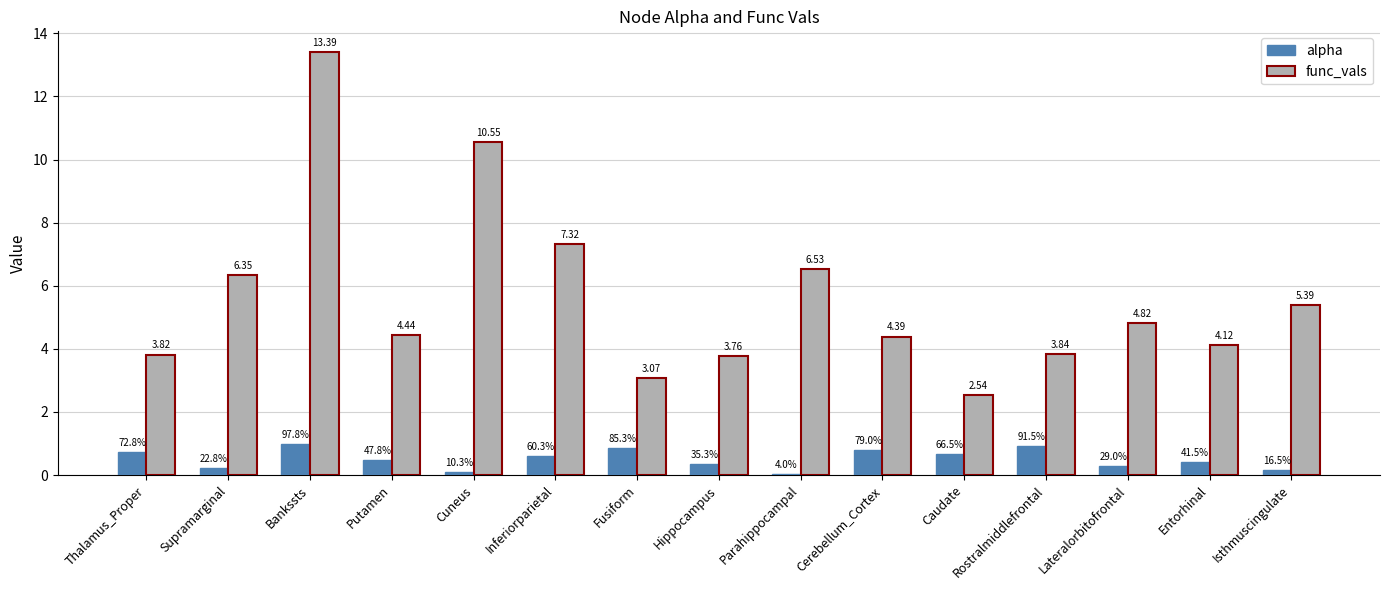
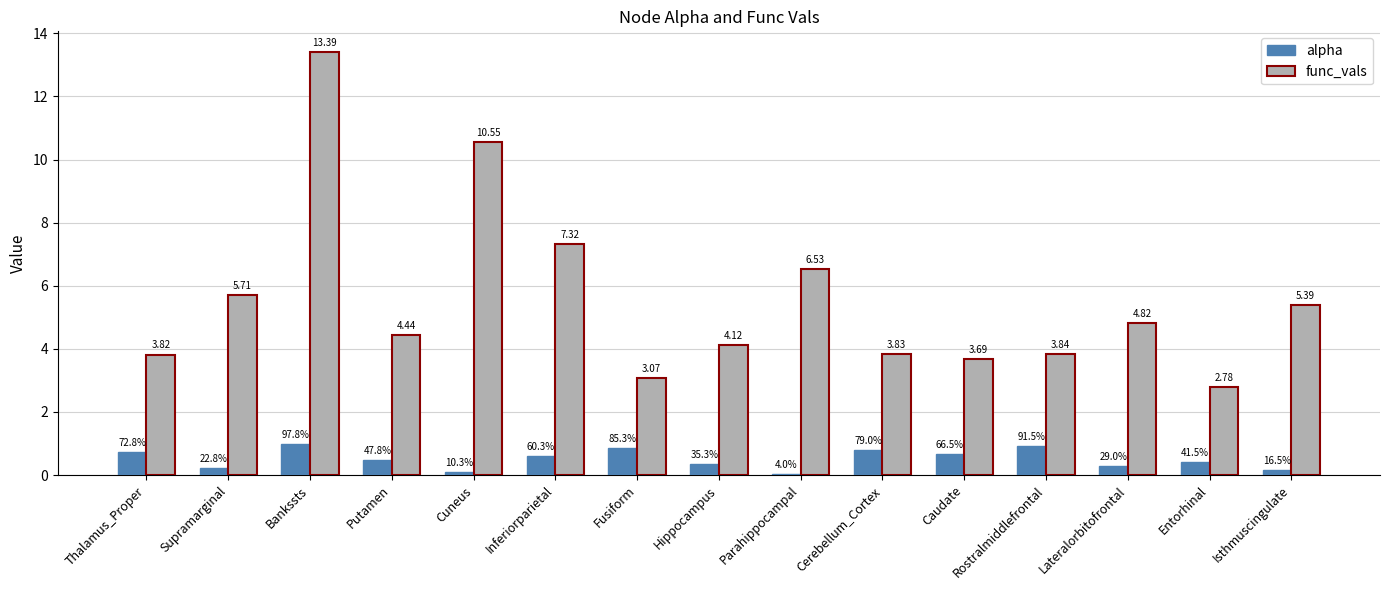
  {
    "alpha": {
      "Thalamus_Proper": "72.8%",
      "Supramarginal": "22.8%",
      "Bankssts": "97.8%",
      "Putamen": "47.8%",
      "Cuneus": "10.3%",
      "Inferiorparietal": "60.3%",
      "Fusiform": "85.3%",
      "Hippocampus": "35.3%",
      "Parahippocampal": "4.0%",
      "Cerebellum_Cortex": "79.0%",
      "Caudate": "66.5%",
      "Rostralmiddlefrontal": "91.5%",
      "Lateralorbitofrontal": "29.0%",
      "Entorhinal": "41.5%",
      "Isthmuscingulate": "16.5%"
    },
    "func_vals": {
      "Thalamus_Proper": "3.82",
-     "Supramarginal": "6.35",
+     "Supramarginal": "5.71",
      "Bankssts": "13.39",
      "Putamen": "4.44",
      "Cuneus": "10.55",
      "Inferiorparietal": "7.32",
      "Fusiform": "3.07",
-     "Hippocampus": "3.76",
+     "Hippocampus": "4.12",
      "Parahippocampal": "6.53",
-     "Cerebellum_Cortex": "4.39",
-     "Caudate": "2.54",
+     "Cerebellum_Cortex": "3.83",
+     "Caudate": "3.69",
      "Rostralmiddlefrontal": "3.84",
      "Lateralorbitofrontal": "4.82",
-     "Entorhinal": "4.12",
+     "Entorhinal": "2.78",
      "Isthmuscingulate": "5.39"
    }
  }
